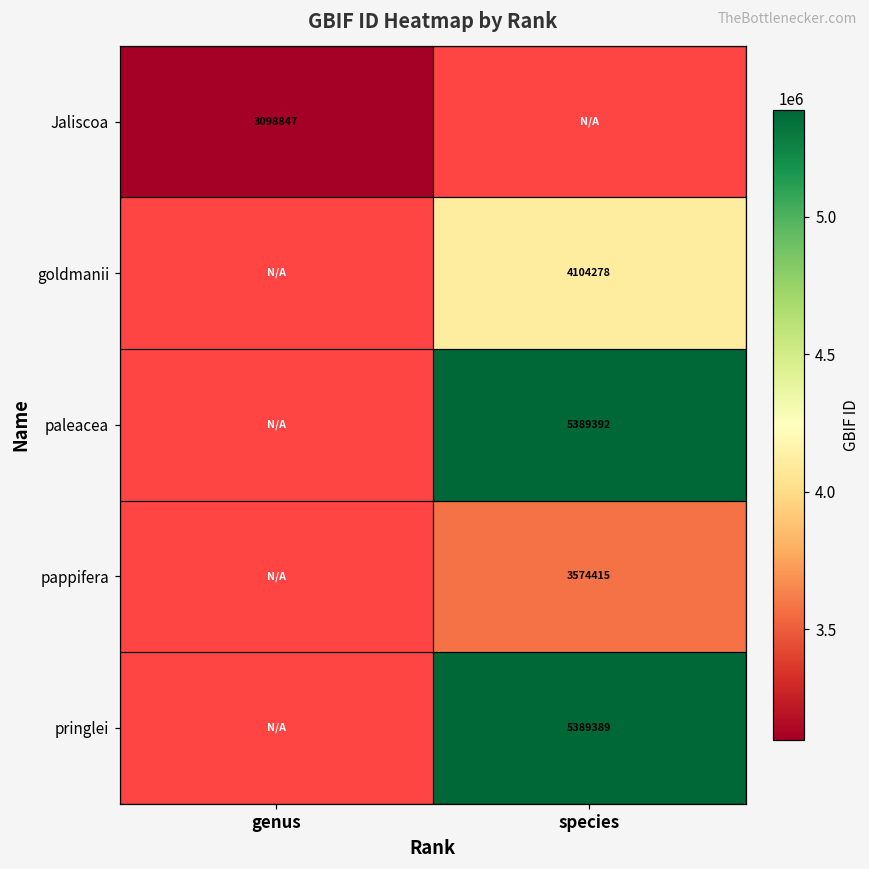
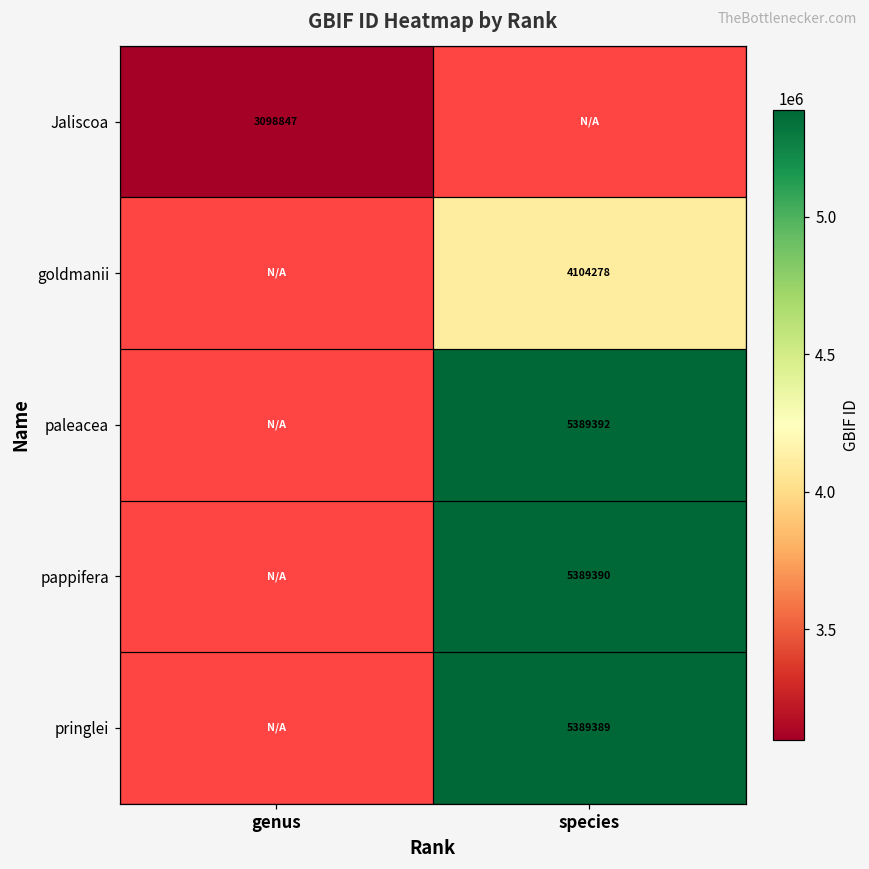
  {
    "Jaliscoa": {
      "genus": 3098847
    },
    "goldmanii": {
      "species": 4104278
    },
    "paleacea": {
      "species": 5389392
    },
    "pappifera": {
-     "species": 3574415
+     "species": 5389390
    },
    "pringlei": {
      "species": 5389389
    }
  }
